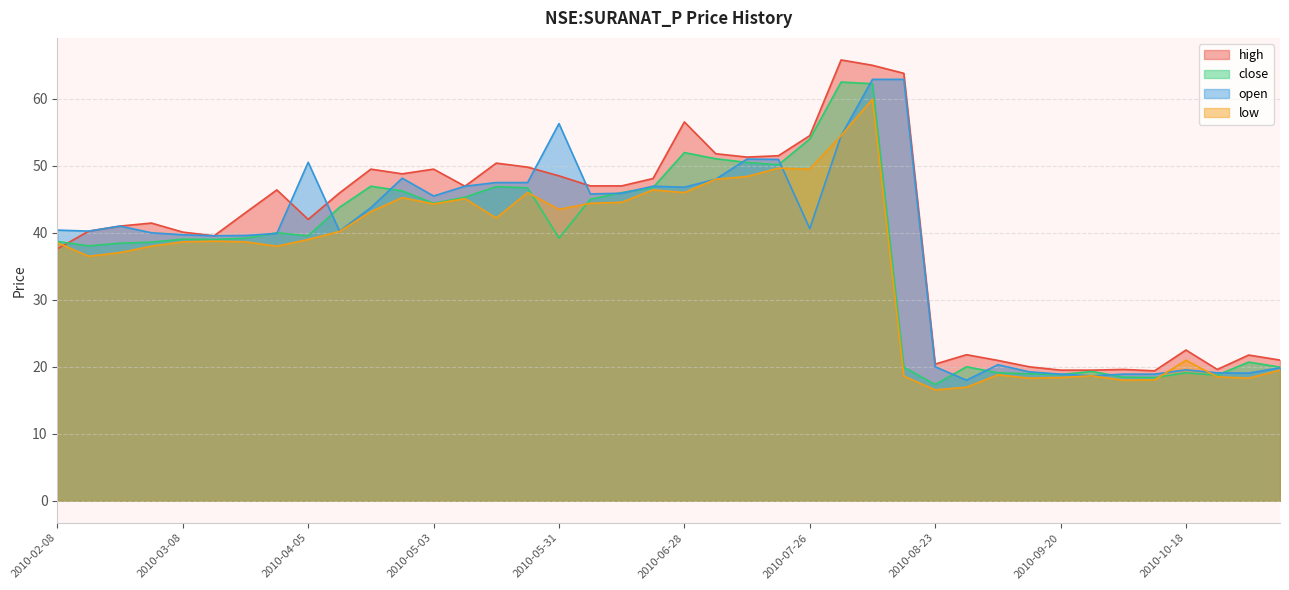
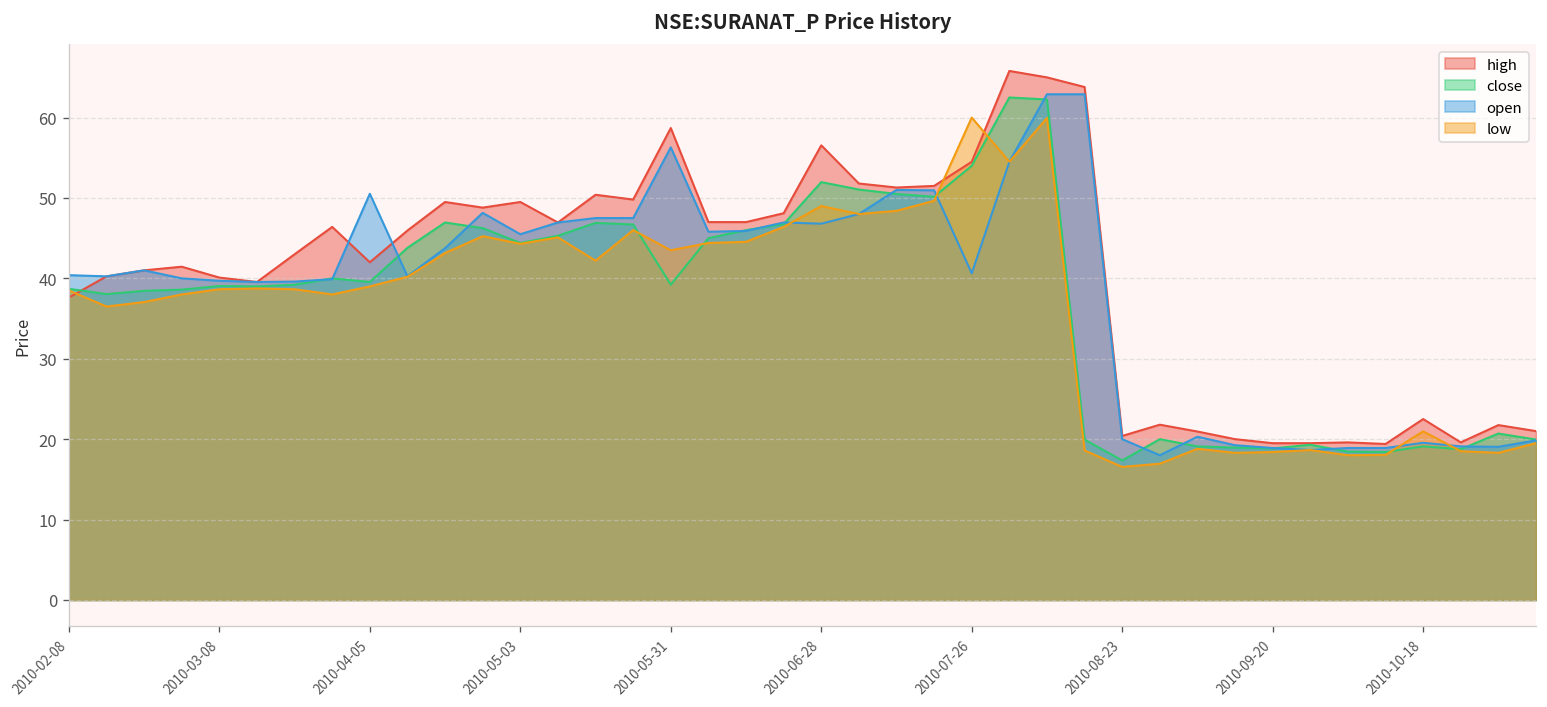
  {
    "high": {
      "2010-02-08": 38,
      "2010-03-08": 40,
      "2010-04-05": 42,
      "2010-05-03": 50,
-     "2010-05-31": 49,
+     "2010-05-31": 59,
      "2010-06-28": 57,
      "2010-07-26": 55,
      "2010-08-23": 20,
      "2010-09-20": 20,
      "2010-10-18": 23
    },
    "close": {
      "2010-03-08": 39,
      "2010-04-05": 40,
      "2010-05-31": 39,
      "2010-06-28": 52,
      "2010-07-26": 54,
      "2010-08-23": 17,
      "2010-10-18": 19
    },
    "open": {
      "2010-02-08": 40,
      "2010-03-08": 40,
      "2010-04-05": 51,
      "2010-05-03": 45,
      "2010-05-31": 56,
      "2010-06-28": 47,
      "2010-07-26": 41,
      "2010-08-23": 20,
      "2010-10-18": 20
    },
    "low": {
      "2010-03-08": 39,
      "2010-04-05": 39,
      "2010-05-31": 44,
-     "2010-06-28": 46,
-     "2010-07-26": 50,
+     "2010-06-28": 49,
+     "2010-07-26": 60,
      "2010-08-23": 17,
      "2010-09-20": 18,
      "2010-10-18": 21
    }
  }
